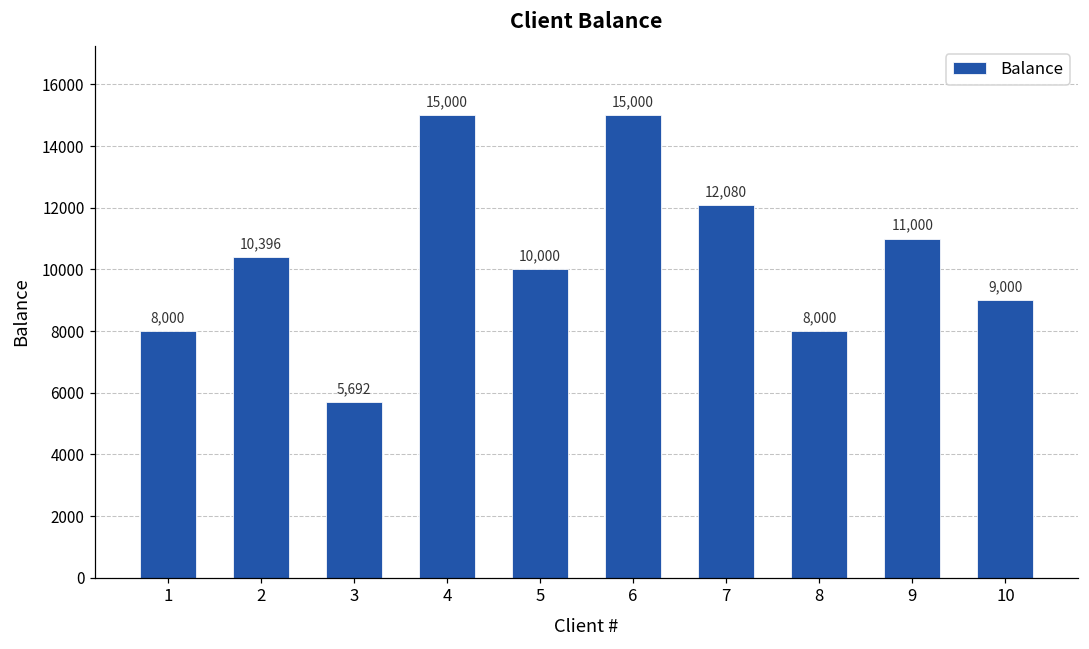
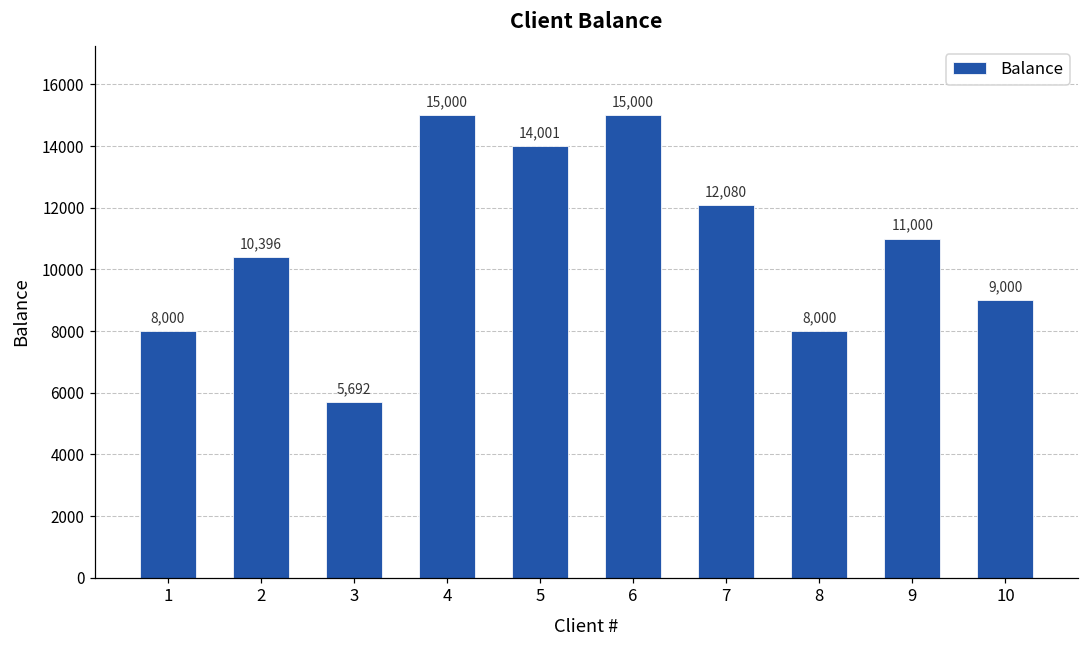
  {
    "1": "8,000",
    "2": "10,396",
    "3": "5,692",
    "4": "15,000",
-   "5": "10,000",
+   "5": "14,001",
    "6": "15,000",
    "7": "12,080",
    "8": "8,000",
    "9": "11,000",
    "10": "9,000"
  }
